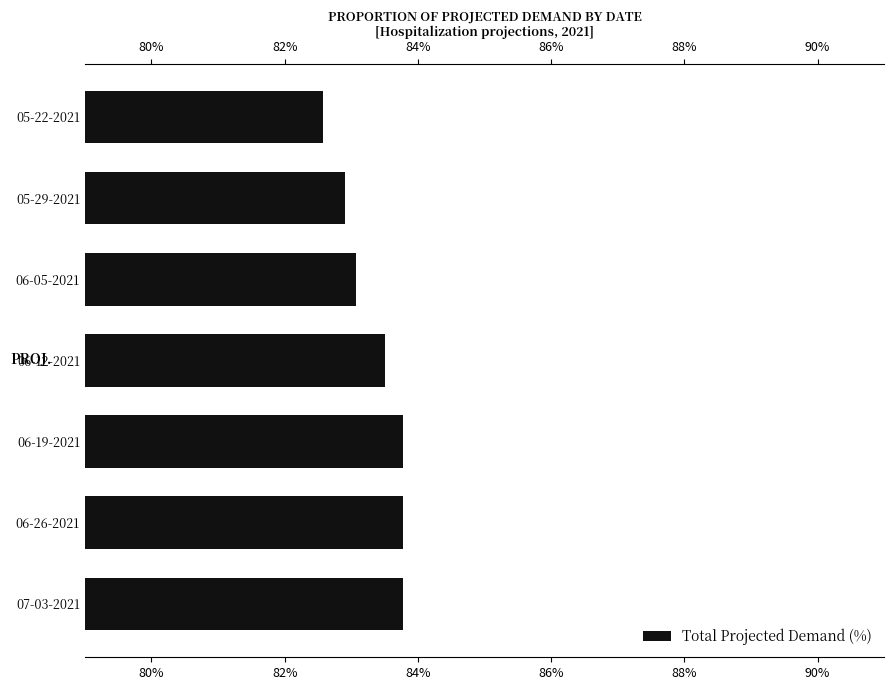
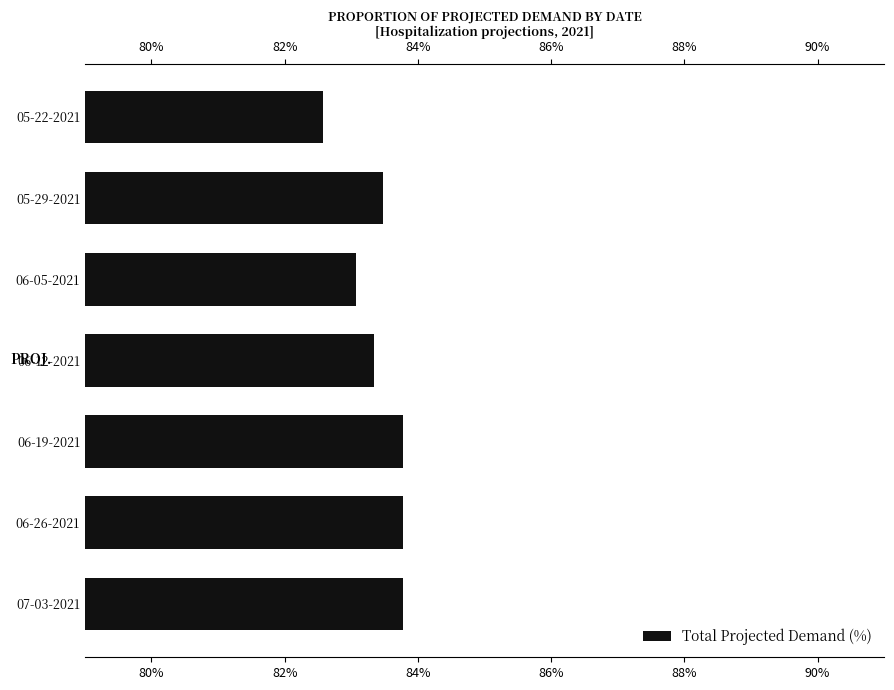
  {
    "05-22-2021": "82.6%",
-   "05-29-2021": "82.9%",
+   "05-29-2021": "83.5%",
    "06-05-2021": "83.1%",
-   "06-12-2021": "83.5%",
+   "06-12-2021": "83.3%",
    "06-19-2021": "83.8%",
    "06-26-2021": "83.8%",
    "07-03-2021": "83.8%"
  }
